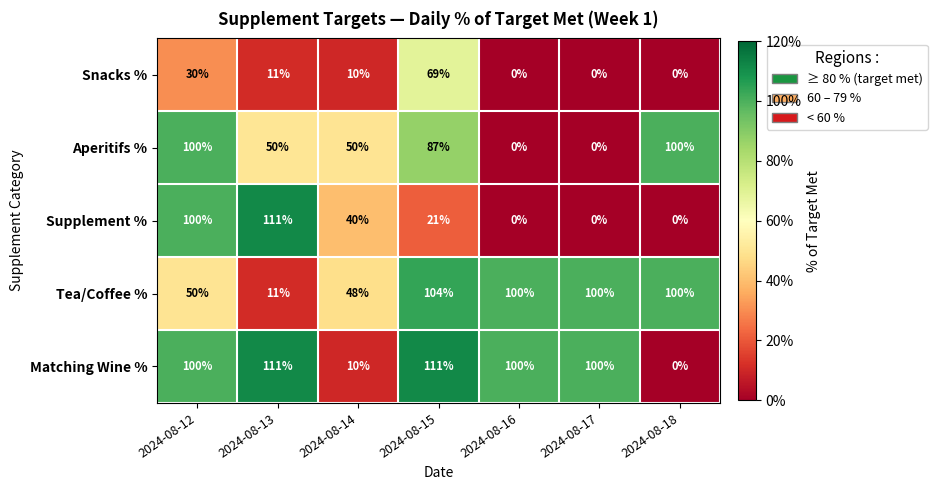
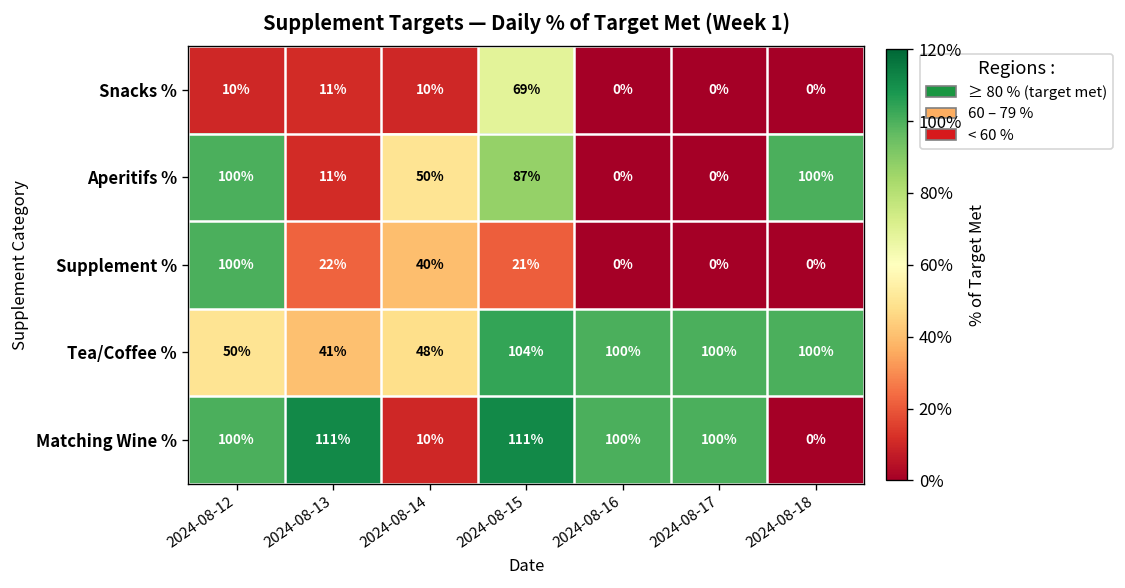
  {
    "Snacks %": {
-     "2024-08-12": "30%",
+     "2024-08-12": "10%",
      "2024-08-13": "11%",
      "2024-08-14": "10%",
      "2024-08-15": "69%",
      "2024-08-16": "0%",
      "2024-08-17": "0%",
      "2024-08-18": "0%"
    },
    "Aperitifs %": {
      "2024-08-12": "100%",
-     "2024-08-13": "50%",
+     "2024-08-13": "11%",
      "2024-08-14": "50%",
      "2024-08-15": "87%",
      "2024-08-16": "0%",
      "2024-08-17": "0%",
      "2024-08-18": "100%"
    },
    "Supplement %": {
      "2024-08-12": "100%",
-     "2024-08-13": "111%",
+     "2024-08-13": "22%",
      "2024-08-14": "40%",
      "2024-08-15": "21%",
      "2024-08-16": "0%",
      "2024-08-17": "0%",
      "2024-08-18": "0%"
    },
    "Tea/Coffee %": {
      "2024-08-12": "50%",
-     "2024-08-13": "11%",
+     "2024-08-13": "41%",
      "2024-08-14": "48%",
      "2024-08-15": "104%",
      "2024-08-16": "100%",
      "2024-08-17": "100%",
      "2024-08-18": "100%"
    },
    "Matching Wine %": {
      "2024-08-12": "100%",
      "2024-08-13": "111%",
      "2024-08-14": "10%",
      "2024-08-15": "111%",
      "2024-08-16": "100%",
      "2024-08-17": "100%",
      "2024-08-18": "0%"
    }
  }
